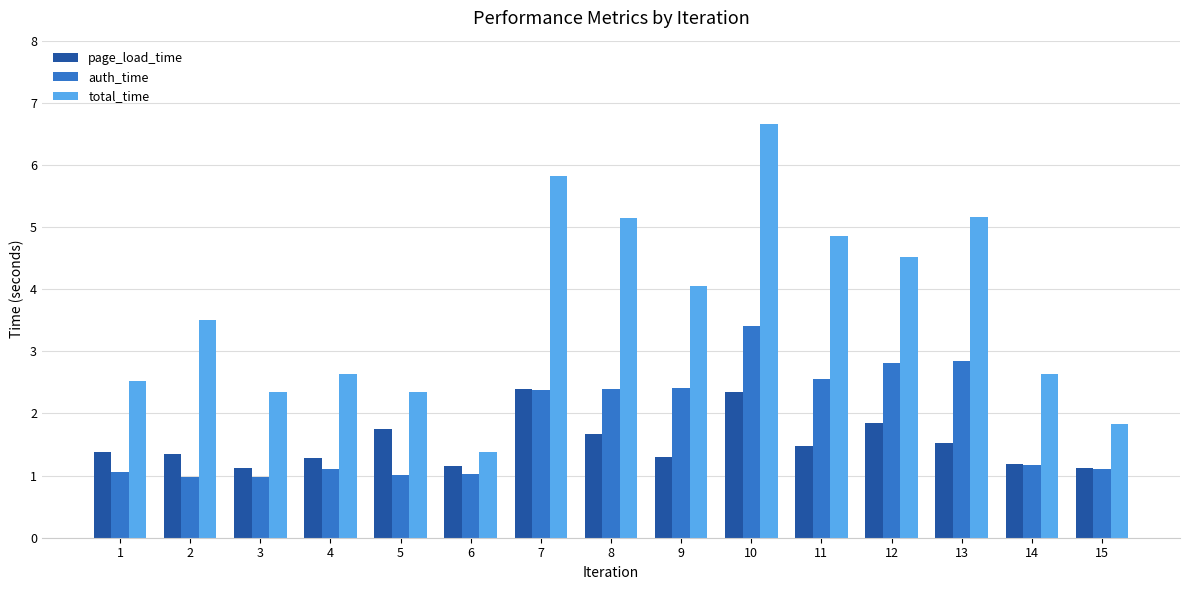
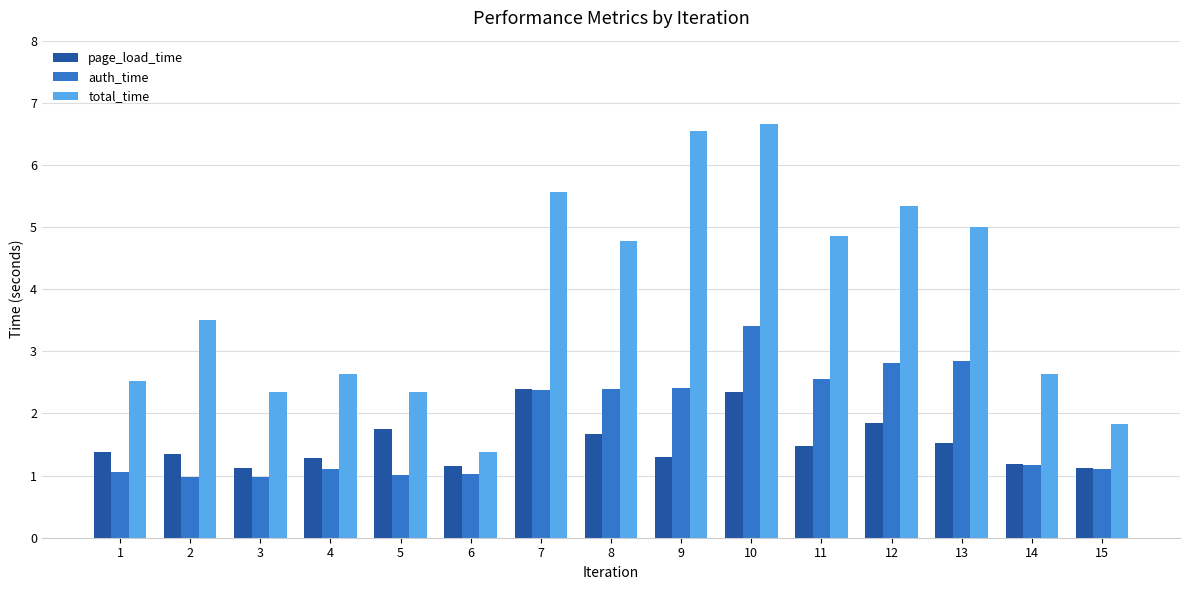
  {
    "total_time": {
      "1": 2.5,
      "2": 3.5,
      "3": 2.3,
      "4": 2.6,
      "5": 2.3,
      "6": 1.4,
-     "7": 5.8,
-     "8": 5.2,
-     "9": 4.0,
+     "7": 5.6,
+     "8": 4.8,
+     "9": 6.5,
      "10": 6.7,
      "11": 4.9,
-     "12": 4.5,
-     "13": 5.2,
+     "12": 5.3,
+     "13": 5.0,
      "14": 2.6,
      "15": 1.8
    }
  }
